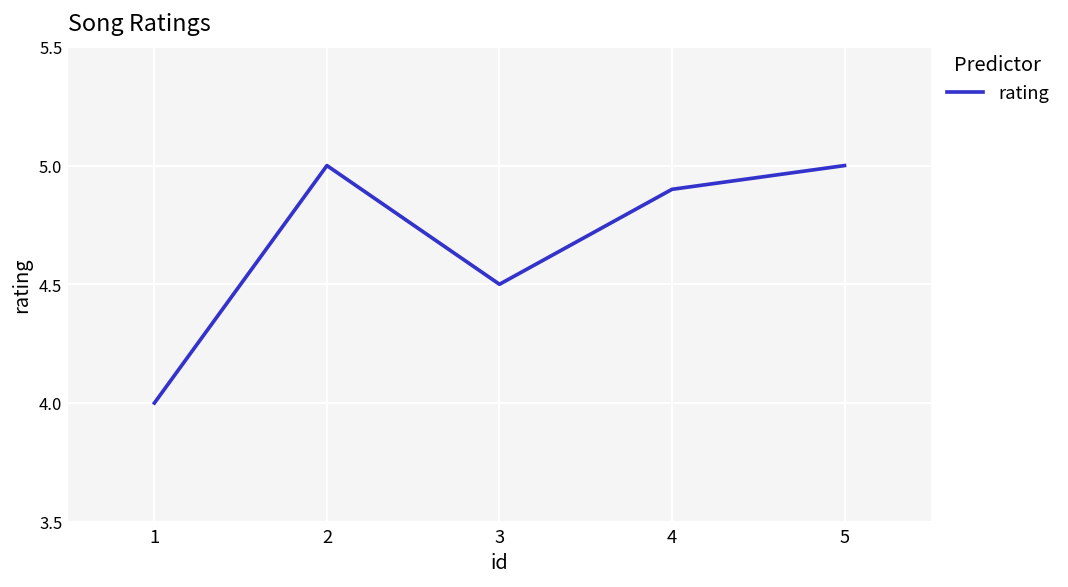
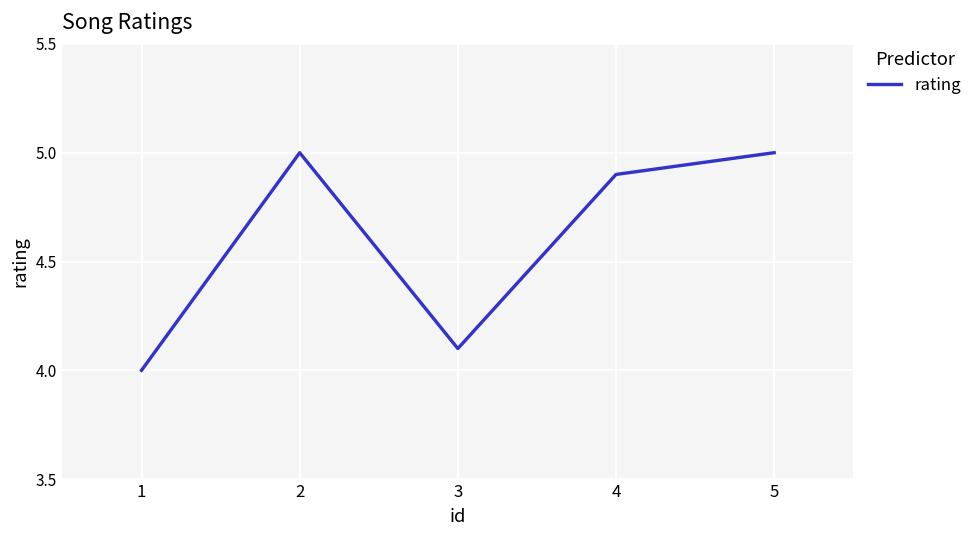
  {
    "1": 4.0,
    "2": 5.0,
-   "3": 4.5,
+   "3": 4.1,
    "4": 4.9,
    "5": 5.0
  }
